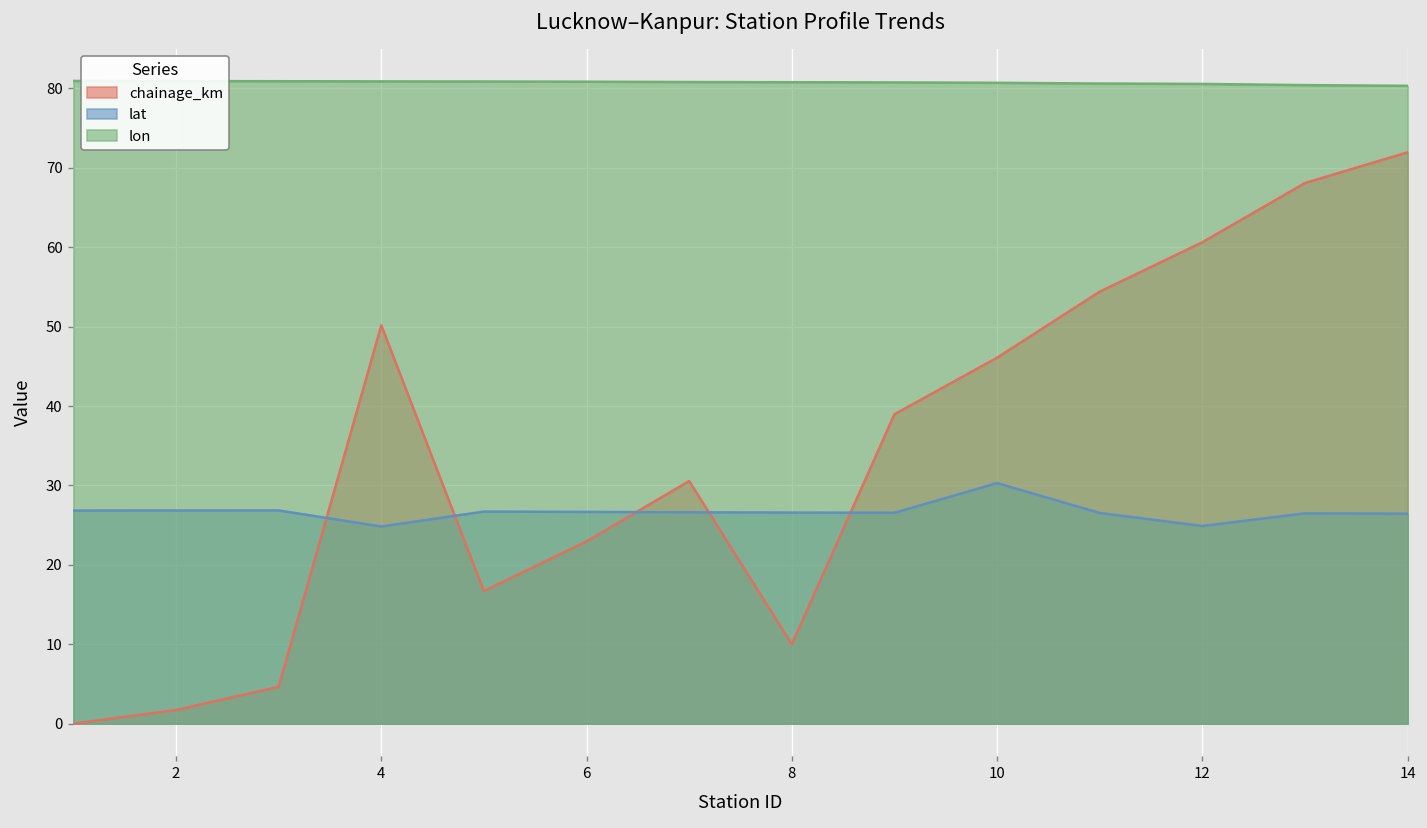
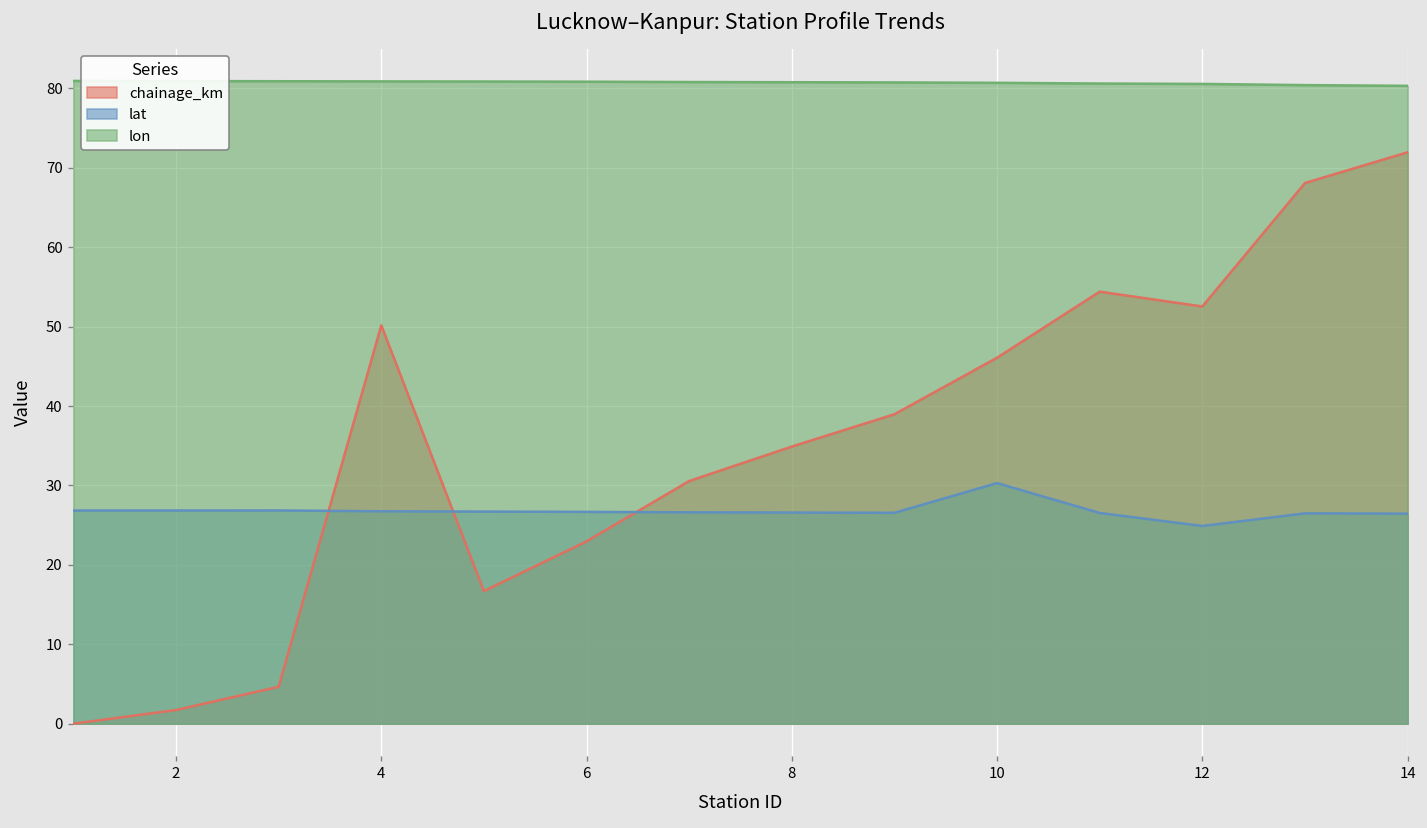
  {
    "chainage_km": {
      "2": 2,
      "4": 50,
      "6": 23,
-     "8": 10,
+     "8": 35,
      "10": 46,
-     "12": 61,
+     "12": 53,
      "14": 72
    },
    "lat": {
      "2": 27,
-     "4": 25,
+     "4": 27,
      "6": 27,
      "8": 27,
      "10": 30,
      "12": 25,
      "14": 26
    },
    "lon": {
      "4": 81,
      "6": 81,
      "8": 81,
      "10": 81,
      "12": 81,
      "14": 80
    }
  }
